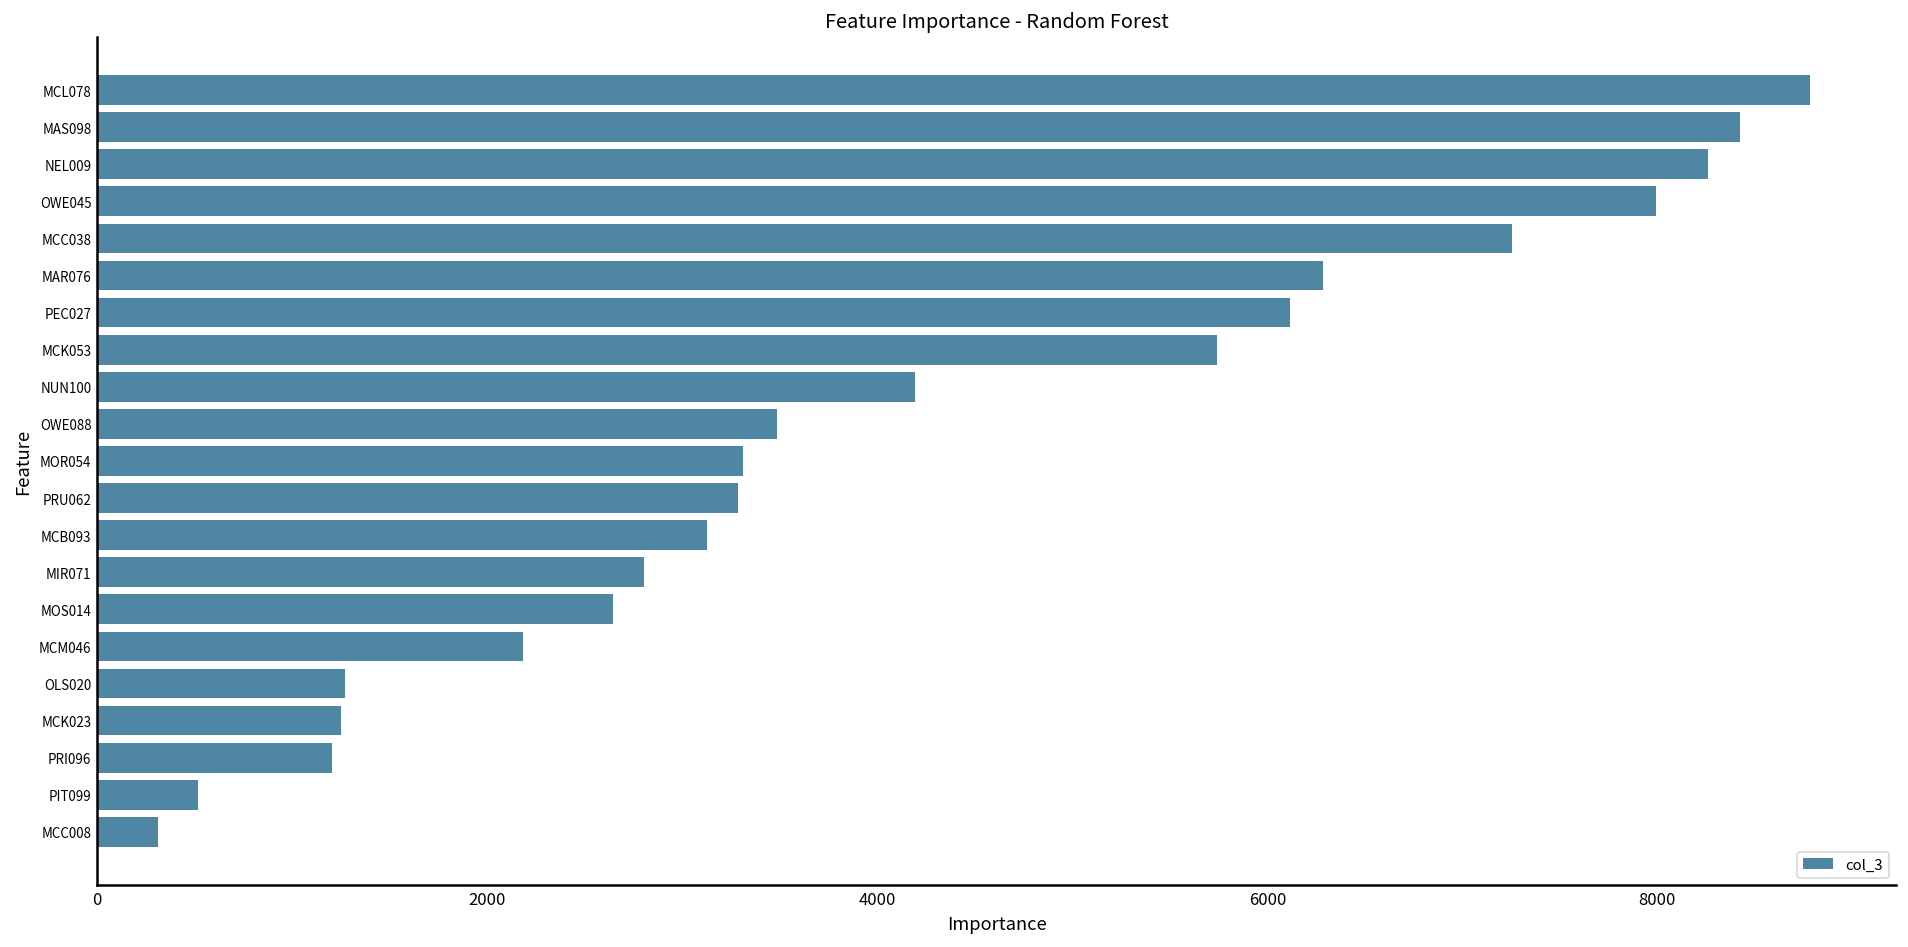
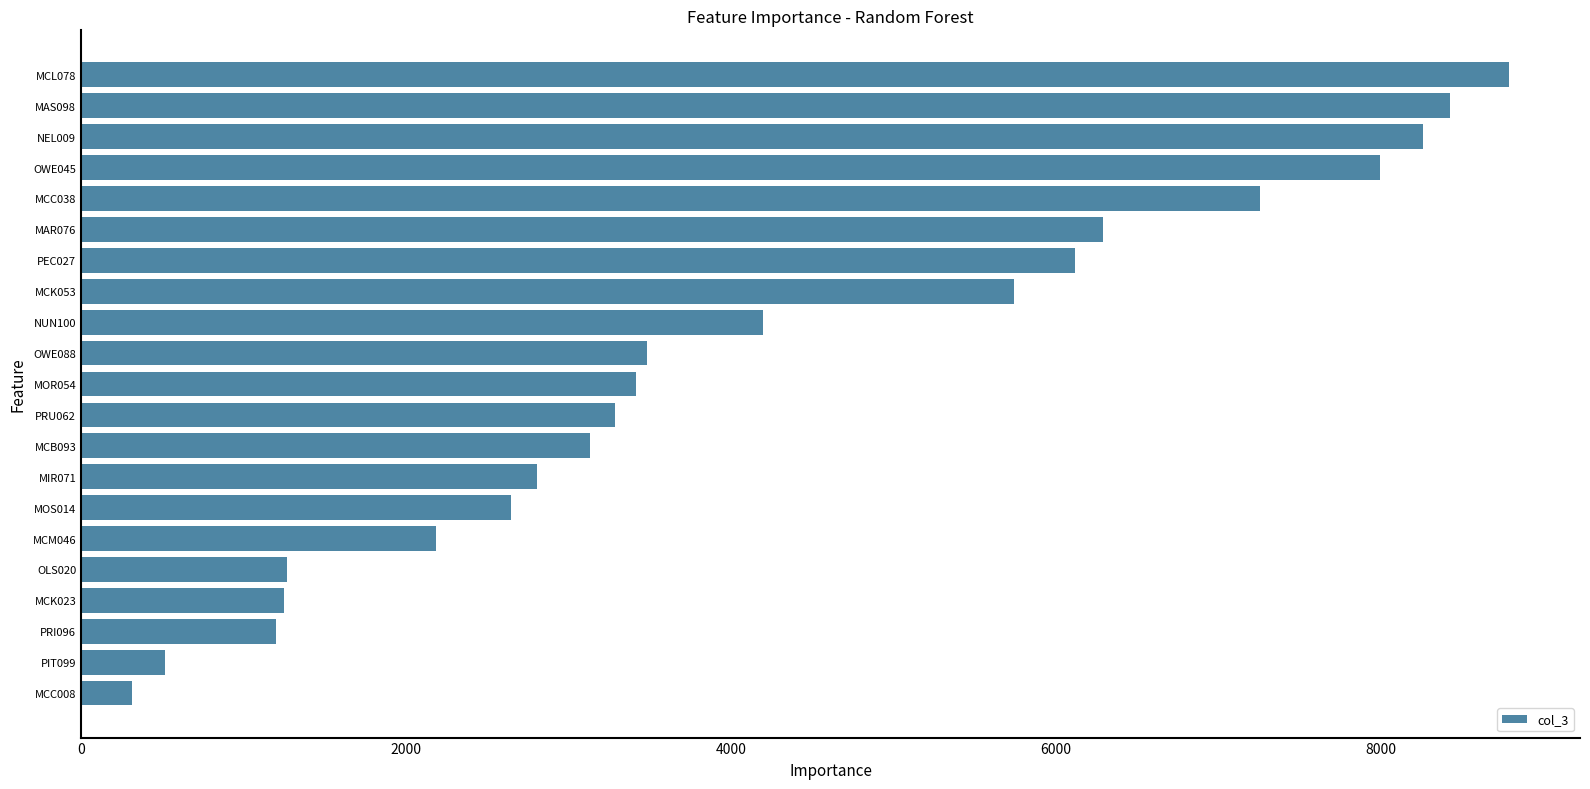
  {
    "MCL078": 8780,
    "MAS098": 8420,
    "NEL009": 8260,
    "OWE045": 7990,
    "MCC038": 7250,
    "MAR076": 6290,
    "PEC027": 6120,
    "MCK053": 5740,
    "NUN100": 4200,
    "OWE088": 3480,
-   "MOR054": 3310,
+   "MOR054": 3420,
    "PRU062": 3290,
    "MCB093": 3130,
    "MIR071": 2800,
    "MOS014": 2650,
    "MCM046": 2180,
    "OLS020": 1270,
    "MCK023": 1250,
    "PRI096": 1200,
    "PIT099": 520,
    "MCC008": 310
  }
